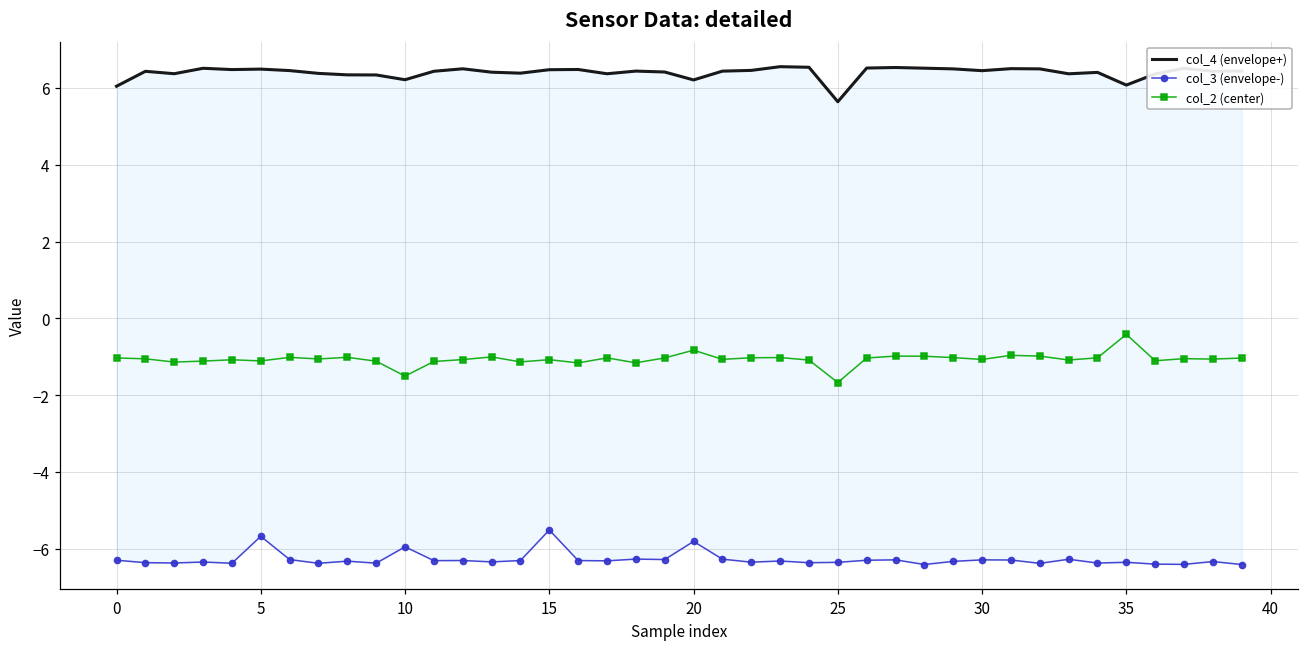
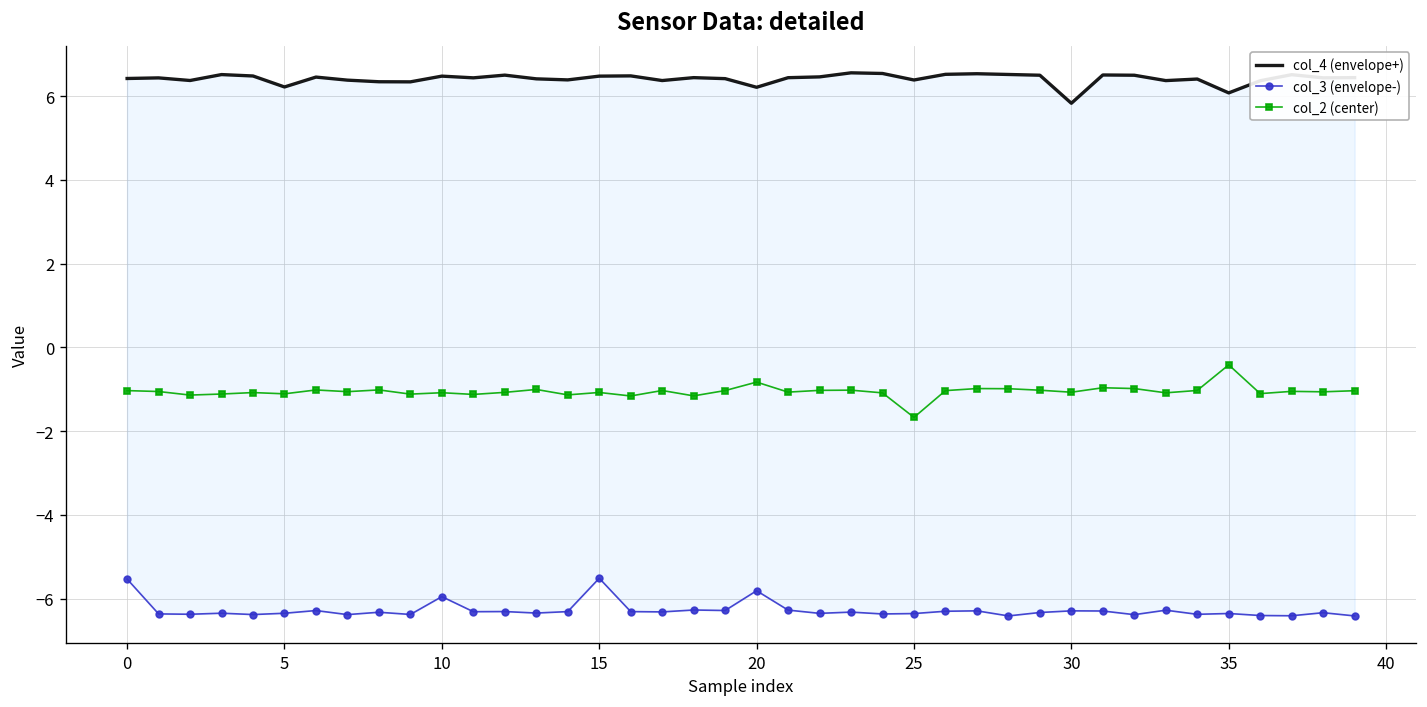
  {
    "col_4 (envelope+)": {
-     "0": 6.0,
-     "5": 6.5,
-     "10": 6.2,
+     "0": 6.4,
+     "5": 6.2,
+     "10": 6.5,
      "15": 6.5,
      "20": 6.2,
-     "25": 5.6,
-     "30": 6.5,
+     "25": 6.4,
+     "30": 5.8,
      "35": 6.1
    },
    "col_3 (envelope-)": {
-     "0": -6.3,
-     "5": -5.7,
+     "0": -5.5,
+     "5": -6.3,
      "10": -6.0,
      "15": -5.5,
      "20": -5.8,
      "25": -6.4,
      "30": -6.3,
      "35": -6.4
    },
    "col_2 (center)": {
      "0": -1.0,
      "5": -1.1,
-     "10": -1.5,
+     "10": -1.1,
      "15": -1.1,
      "20": -0.8,
      "25": -1.7,
      "30": -1.1,
      "35": -0.4
    }
  }
